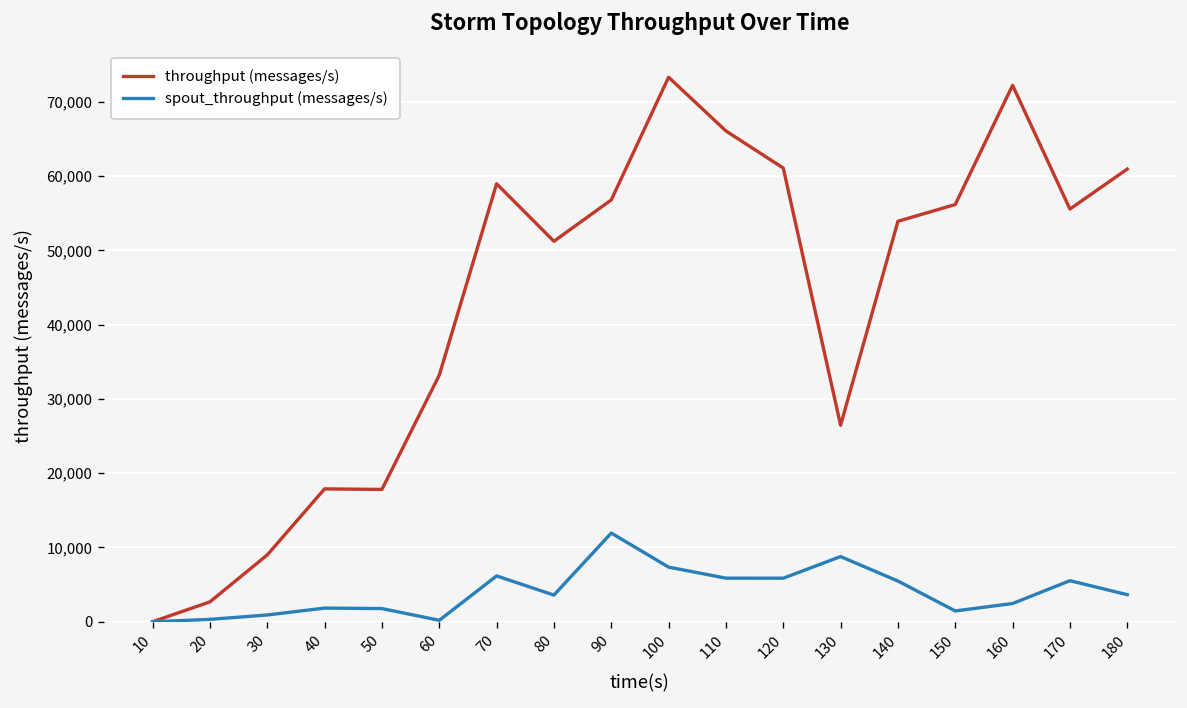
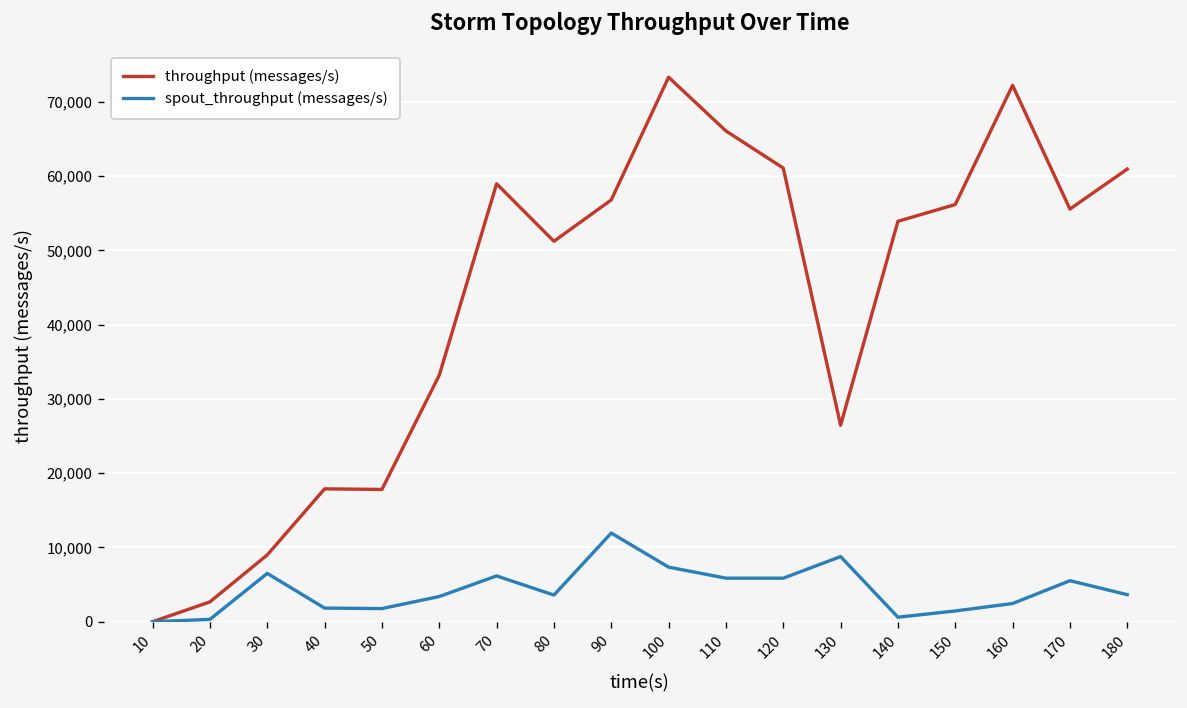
  {
    "throughput (messages/s)": {
      "20": "3,000",
      "30": "9,000",
      "40": "18,000",
      "50": "18,000",
      "60": "33,000",
      "70": "59,000",
      "80": "51,000",
      "90": "57,000",
      "100": "73,000",
      "110": "66,000",
      "120": "61,000",
      "130": "26,000",
      "140": "54,000",
      "150": "56,000",
      "160": "72,000",
      "170": "56,000",
      "180": "61,000"
    },
    "spout_throughput (messages/s)": {
      "20": "0",
-     "30": "1,000",
+     "30": "7,000",
      "40": "2,000",
      "50": "2,000",
-     "60": "0",
+     "60": "3,000",
      "70": "6,000",
      "80": "4,000",
      "90": "12,000",
      "100": "7,000",
      "110": "6,000",
      "120": "6,000",
      "130": "9,000",
-     "140": "5,000",
+     "140": "1,000",
      "150": "1,000",
      "160": "2,000",
      "170": "6,000",
      "180": "4,000"
    }
  }
